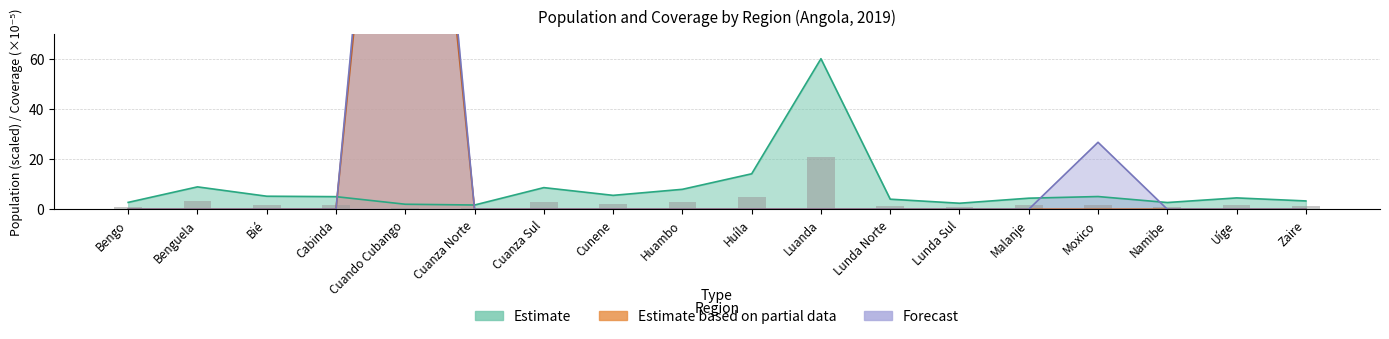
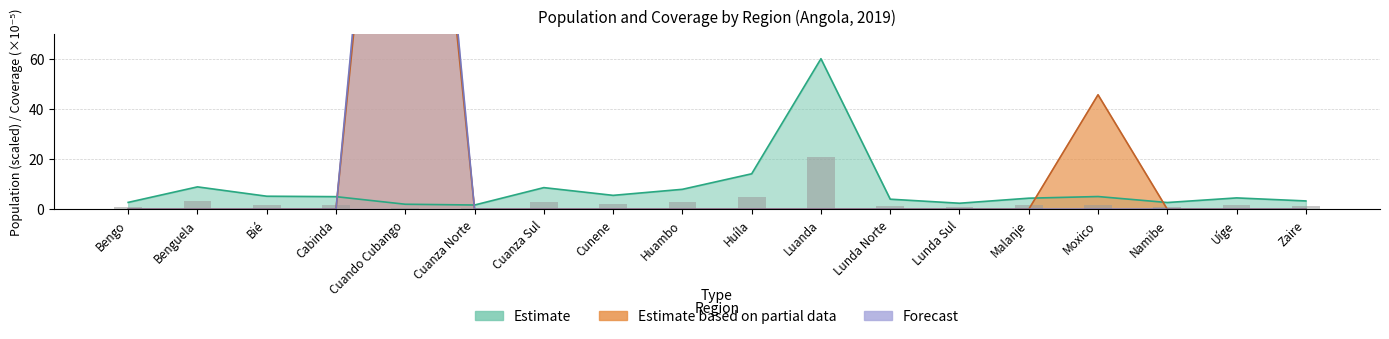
  {
    "Estimate based on partial data": {
-     "Moxico": 0
+     "Moxico": 46
    },
    "Forecast": {
-     "Moxico": 27
+     "Moxico": 0
    }
  }
